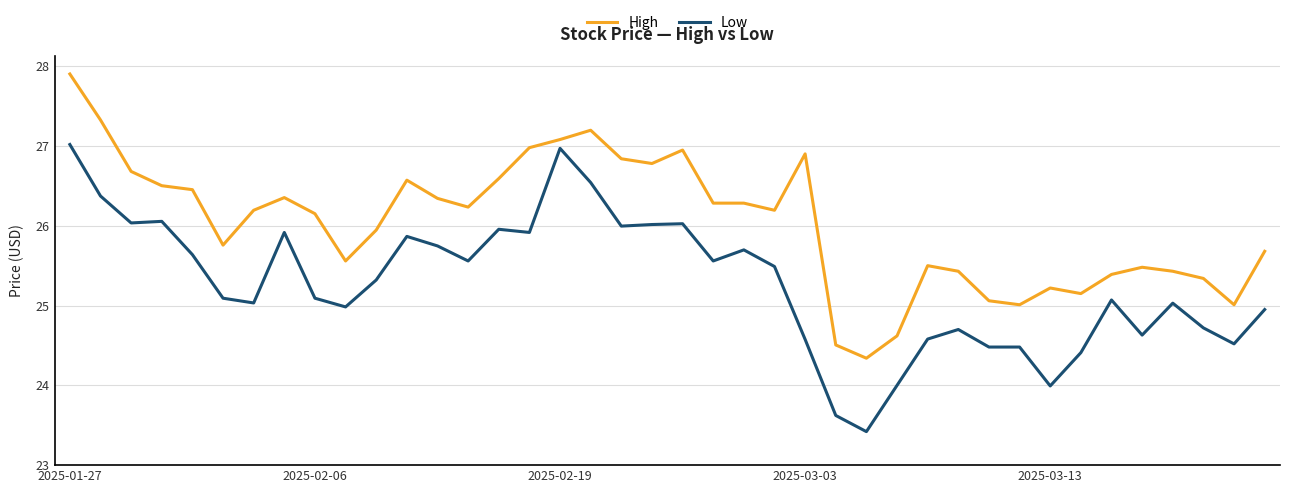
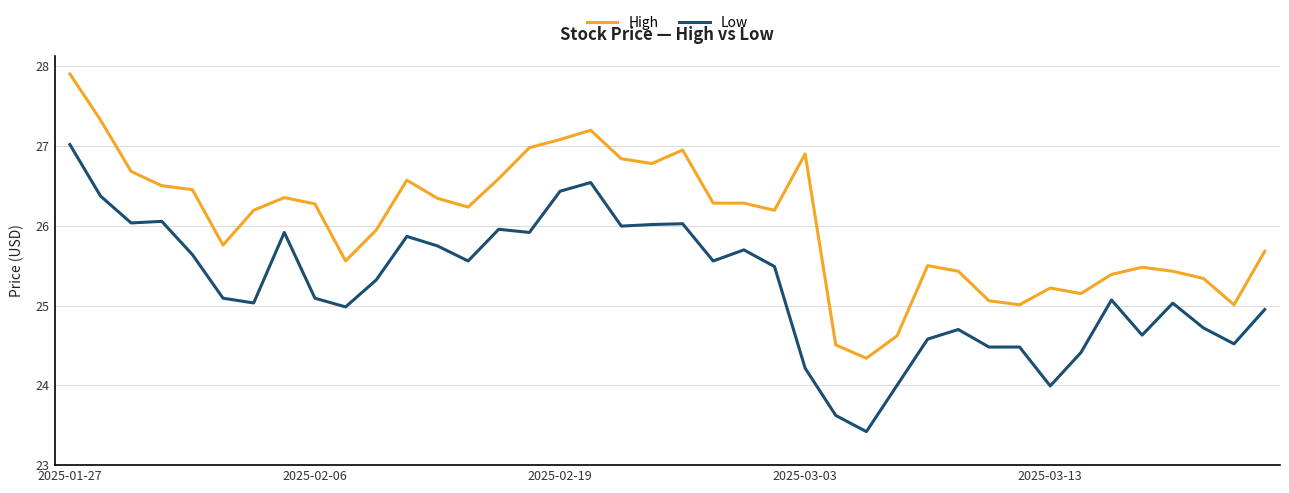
  {
    "High": {
      "2025-01-27": 27.9,
-     "2025-02-06": 26.2,
+     "2025-02-06": 26.3,
      "2025-02-19": 27.1,
      "2025-03-03": 26.9,
      "2025-03-13": 25.2
    },
    "Low": {
      "2025-01-27": 27.0,
      "2025-02-06": 25.1,
-     "2025-02-19": 27.0,
-     "2025-03-03": 24.6,
+     "2025-02-19": 26.4,
+     "2025-03-03": 24.2,
      "2025-03-13": 24.0
    }
  }
